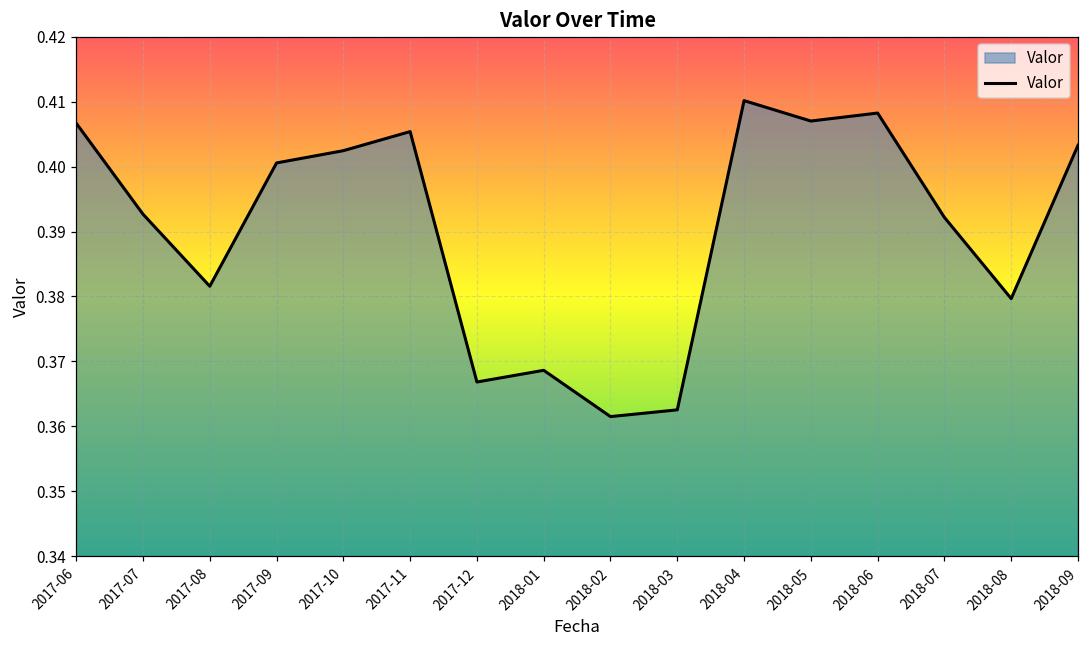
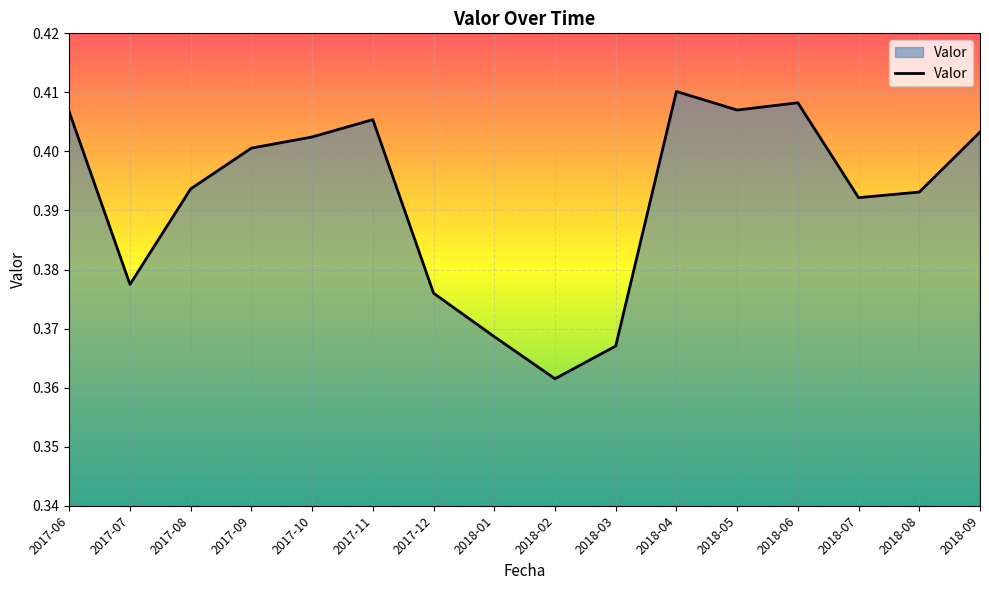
  {
    "2017-06": 0.407,
-   "2017-07": 0.393,
-   "2017-08": 0.382,
+   "2017-07": 0.377,
+   "2017-08": 0.394,
    "2017-09": 0.401,
    "2017-10": 0.402,
    "2017-11": 0.405,
-   "2017-12": 0.367,
+   "2017-12": 0.376,
    "2018-01": 0.369,
    "2018-02": 0.362,
-   "2018-03": 0.363,
+   "2018-03": 0.367,
    "2018-04": 0.410,
    "2018-05": 0.407,
    "2018-06": 0.408,
    "2018-07": 0.392,
-   "2018-08": 0.380,
+   "2018-08": 0.393,
    "2018-09": 0.403
  }
